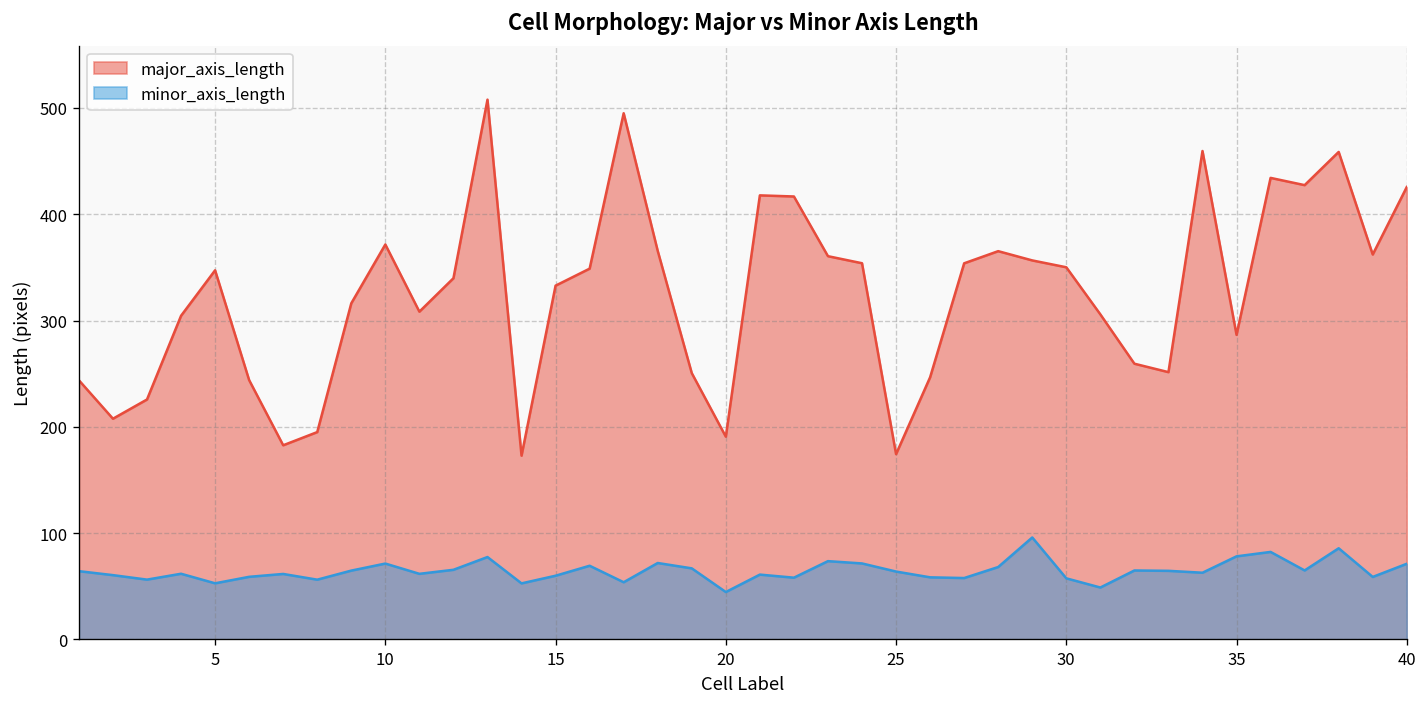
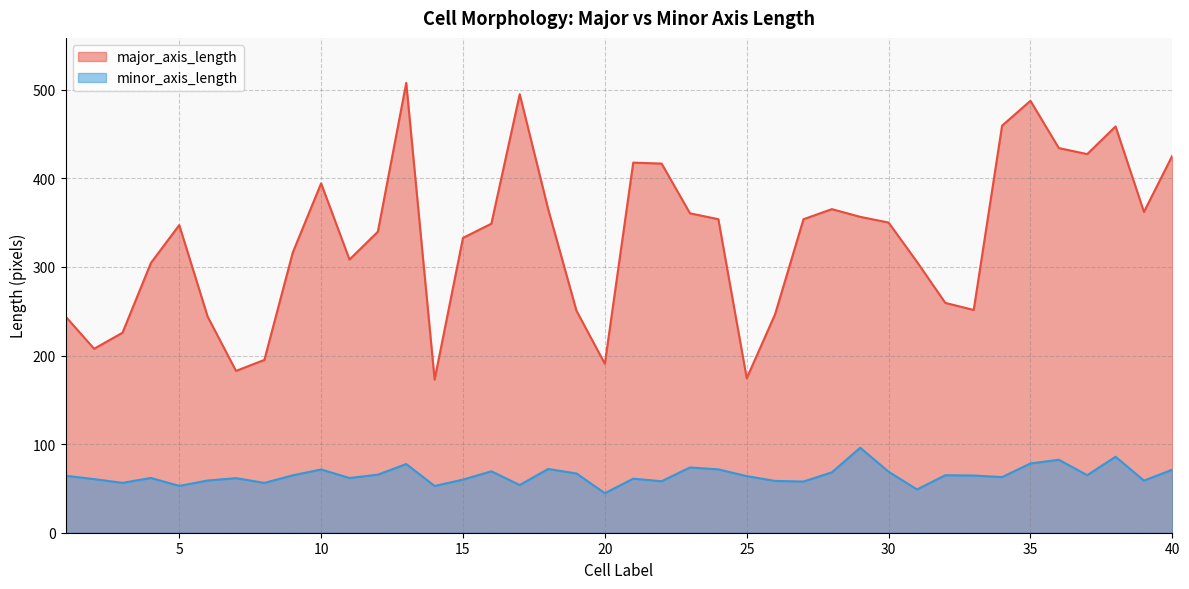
  {
    "major_axis_length": {
      "5": 350,
-     "10": 370,
+     "10": 390,
      "15": 330,
      "20": 190,
      "25": 170,
      "30": 350,
-     "35": 290,
+     "35": 490,
      "40": 430
    },
    "minor_axis_length": {
      "5": 50,
      "10": 70,
      "15": 60,
      "20": 40,
      "25": 60,
-     "30": 60,
+     "30": 70,
      "35": 80,
      "40": 70
    }
  }
